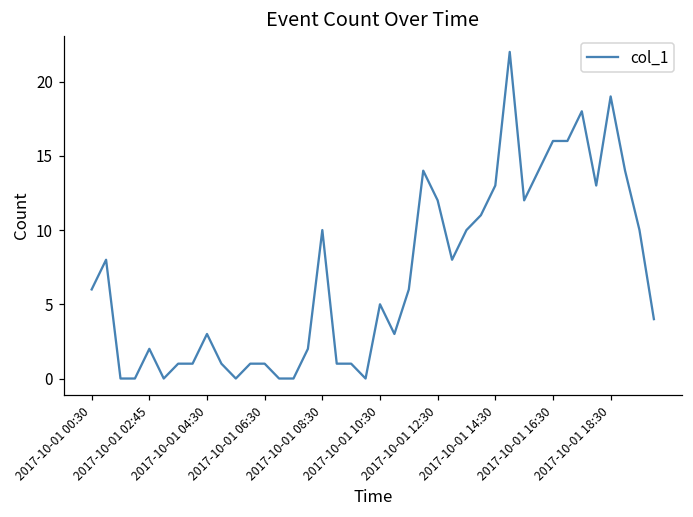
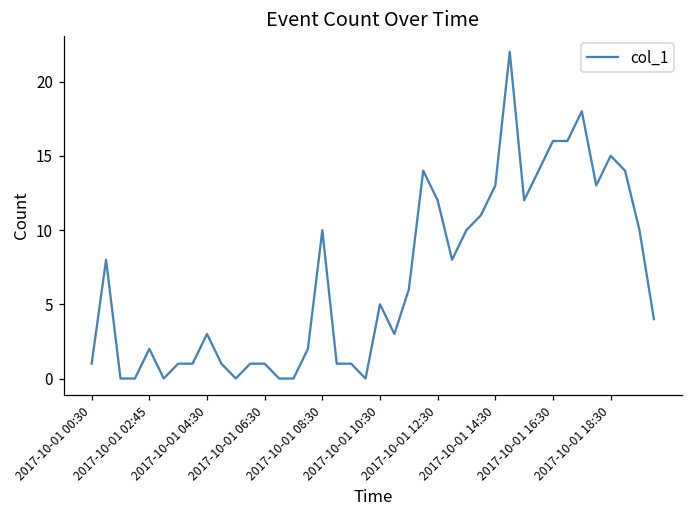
  {
-   "2017-10-01 00:30": 6,
+   "2017-10-01 00:30": 1,
    "2017-10-01 02:45": 2,
    "2017-10-01 04:30": 3,
    "2017-10-01 06:30": 1,
    "2017-10-01 08:30": 10,
    "2017-10-01 10:30": 5,
    "2017-10-01 12:30": 12,
    "2017-10-01 14:30": 13,
    "2017-10-01 16:30": 16,
-   "2017-10-01 18:30": 19
+   "2017-10-01 18:30": 15
  }
